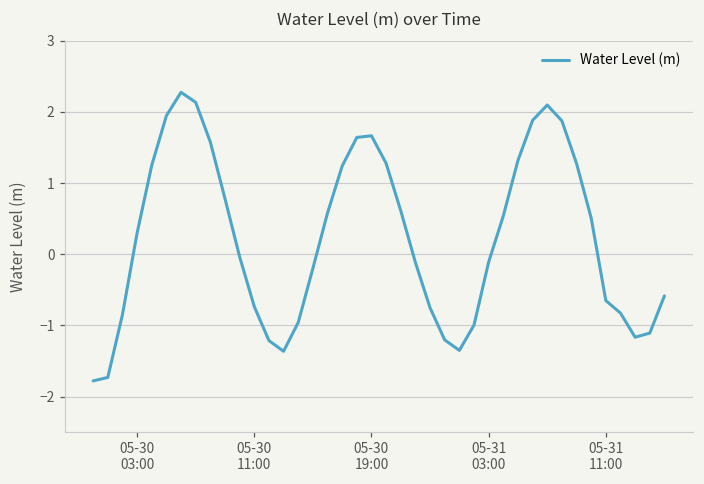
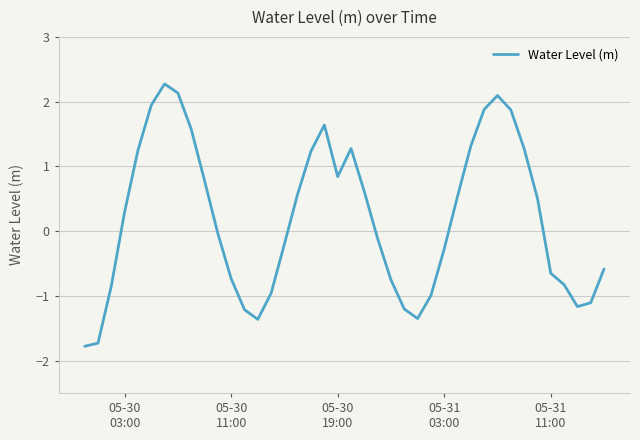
  {
    "05-30 03:00": 0.3,
    "05-30 11:00": -0.7,
-   "05-30 19:00": 1.7,
-   "05-31 03:00": -0.1,
+   "05-30 19:00": 0.8,
+   "05-31 03:00": -0.3,
    "05-31 11:00": -0.7
  }
